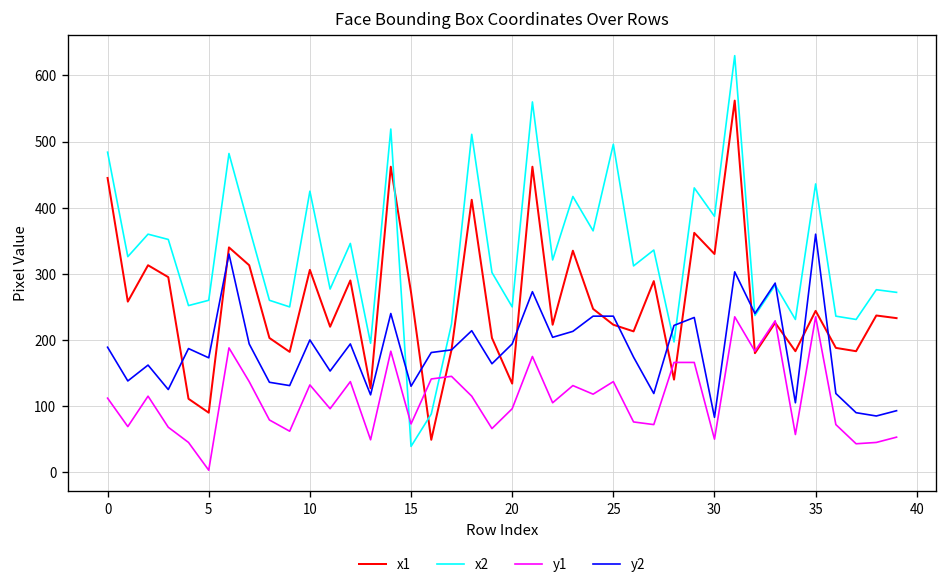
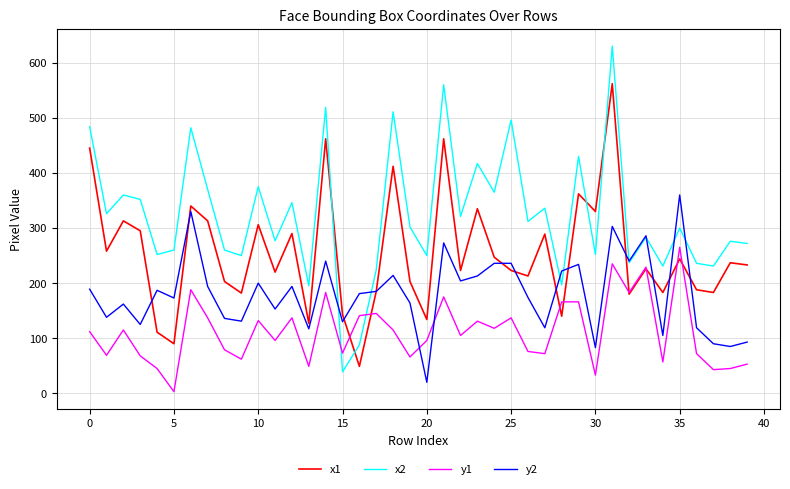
  {
    "x1": {
      "0": 450,
      "5": 90,
      "10": 310,
-     "15": 270,
+     "15": 140,
      "20": 130,
      "25": 220,
      "30": 330,
      "35": 240
    },
    "x2": {
      "0": 480,
      "5": 260,
-     "10": 430,
+     "10": 380,
      "15": 40,
      "20": 250,
      "25": 500,
-     "30": 390,
-     "35": 440
+     "30": 250,
+     "35": 300
    },
    "y1": {
      "0": 110,
      "5": 0,
      "10": 130,
      "15": 70,
      "20": 100,
      "25": 140,
-     "30": 50,
-     "35": 240
+     "30": 30,
+     "35": 270
    },
    "y2": {
      "0": 190,
      "5": 170,
      "10": 200,
      "15": 130,
-     "20": 190,
+     "20": 20,
      "25": 240,
      "30": 80,
      "35": 360
    }
  }
